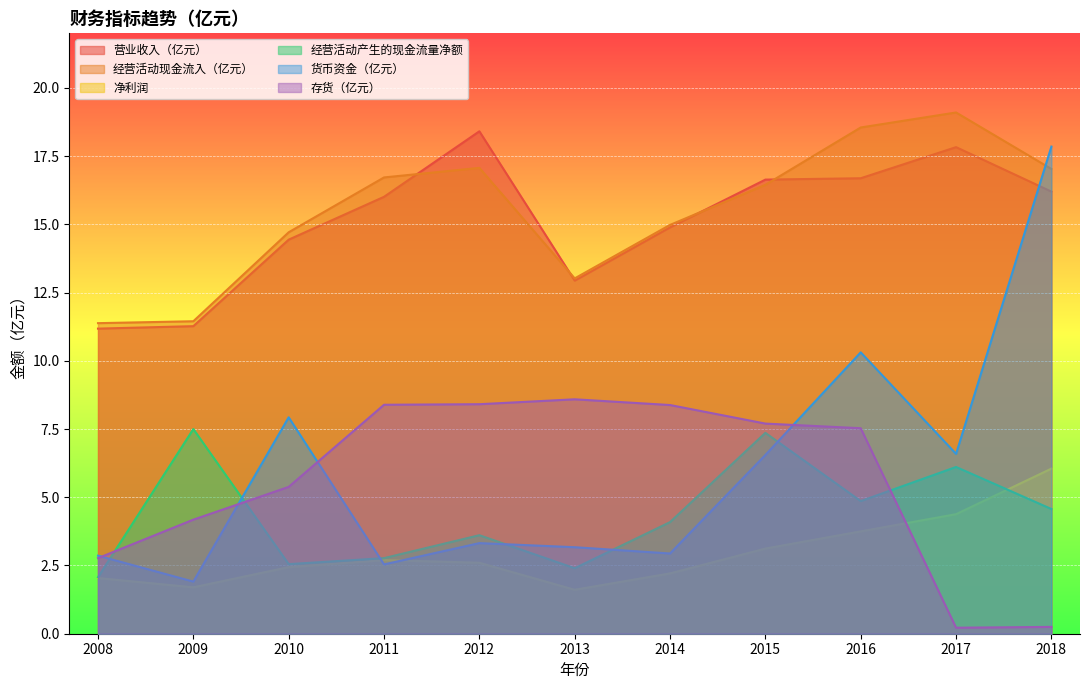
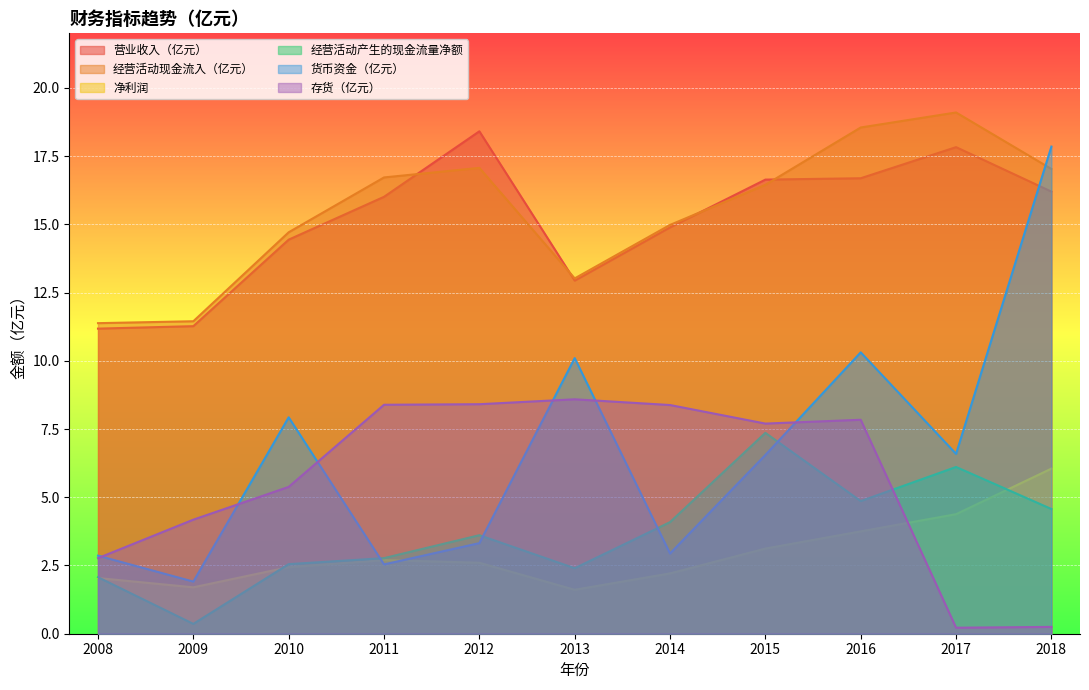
  {
    "经营活动产生的现金流量净额": {
-     "2009": 7.5,
+     "2009": 0.4,
      "2010": 2.6,
      "2012": 3.6,
      "2013": 2.4,
      "2014": 4.1,
      "2015": 7.4,
      "2016": 4.9,
      "2017": 6.1,
      "2018": 4.6
    },
    "货币资金（亿元）": {
      "2009": 1.9,
      "2010": 7.9,
      "2011": 2.5,
      "2012": 3.3,
-     "2013": 3.2,
+     "2013": 10.1,
      "2014": 2.9,
      "2015": 6.6,
      "2016": 10.3,
      "2017": 6.6,
      "2018": 17.9
    },
    "存货（亿元）": {
      "2009": 4.2,
      "2010": 5.4,
      "2011": 8.4,
      "2012": 8.4,
      "2013": 8.6,
      "2014": 8.4,
      "2015": 7.7,
-     "2016": 7.5,
+     "2016": 7.8,
      "2017": 0.2,
      "2018": 0.3
    }
  }
